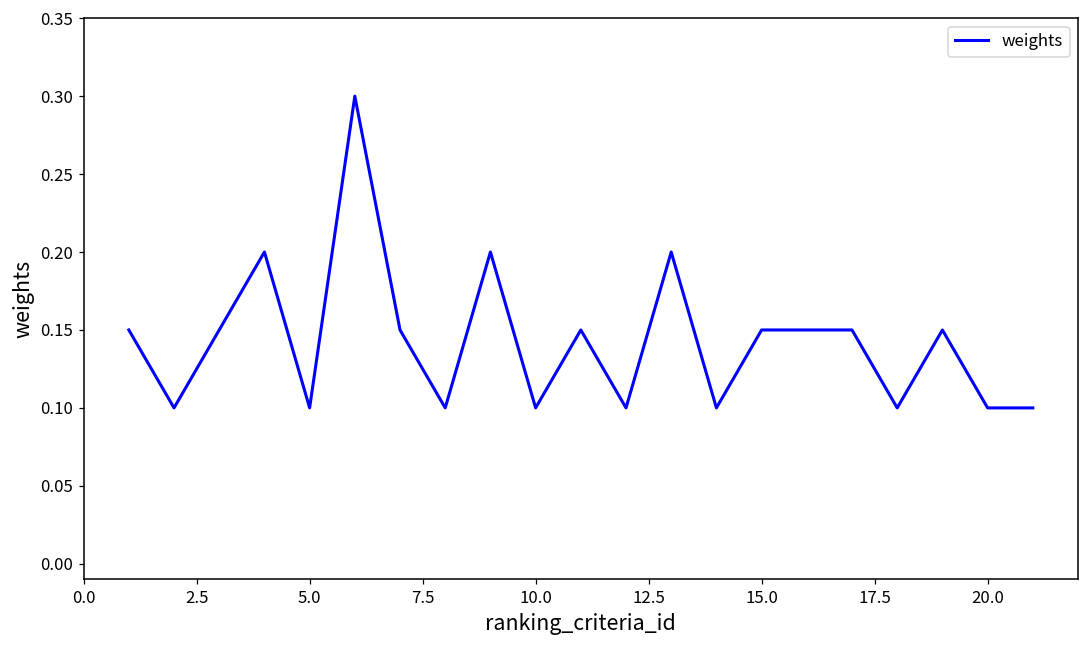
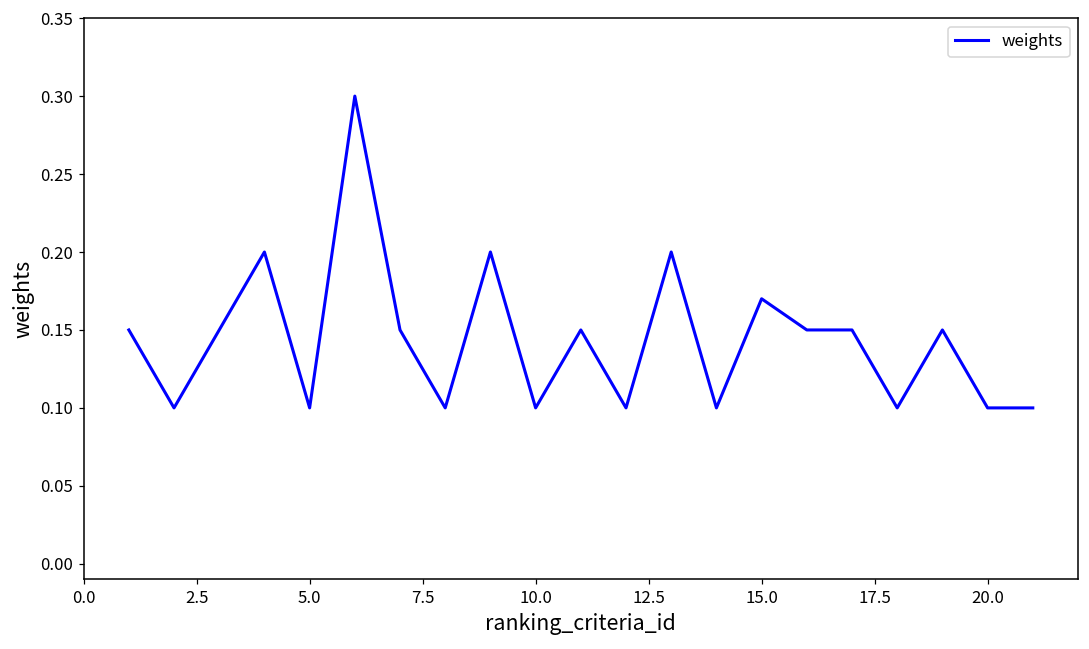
  {
    "5.0": 0.10,
    "10.0": 0.10,
-   "15.0": 0.15,
+   "15.0": 0.17,
    "20.0": 0.10
  }
